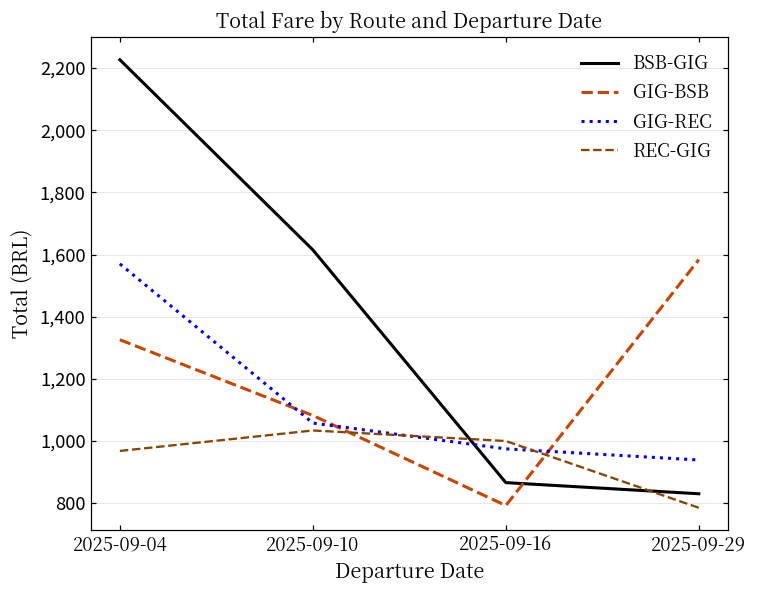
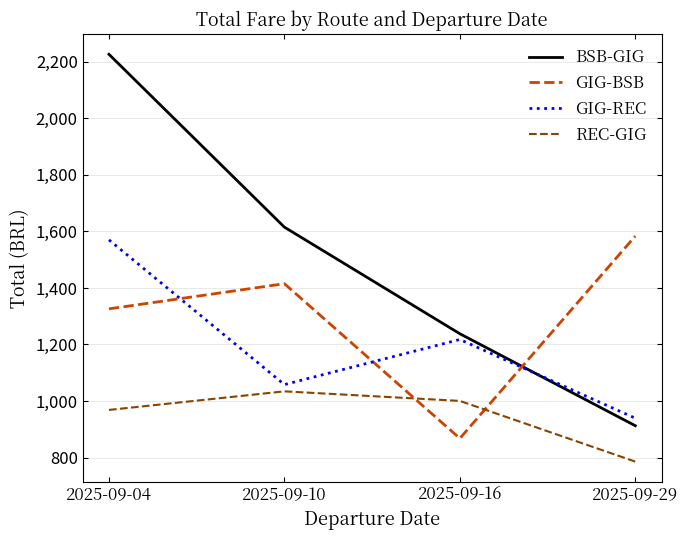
  {
    "BSB-GIG": {
      "2025-09-04": "2,230",
      "2025-09-10": "1,620",
-     "2025-09-16": "870",
-     "2025-09-29": "830"
+     "2025-09-16": "1,240",
+     "2025-09-29": "910"
    },
    "GIG-BSB": {
      "2025-09-04": "1,330",
-     "2025-09-10": "1,080",
-     "2025-09-16": "790",
+     "2025-09-10": "1,420",
+     "2025-09-16": "870",
      "2025-09-29": "1,580"
    },
    "GIG-REC": {
      "2025-09-04": "1,570",
      "2025-09-10": "1,060",
-     "2025-09-16": "980",
+     "2025-09-16": "1,220",
      "2025-09-29": "940"
    },
    "REC-GIG": {
      "2025-09-04": "970",
      "2025-09-10": "1,030",
      "2025-09-16": "1,000",
      "2025-09-29": "790"
    }
  }
